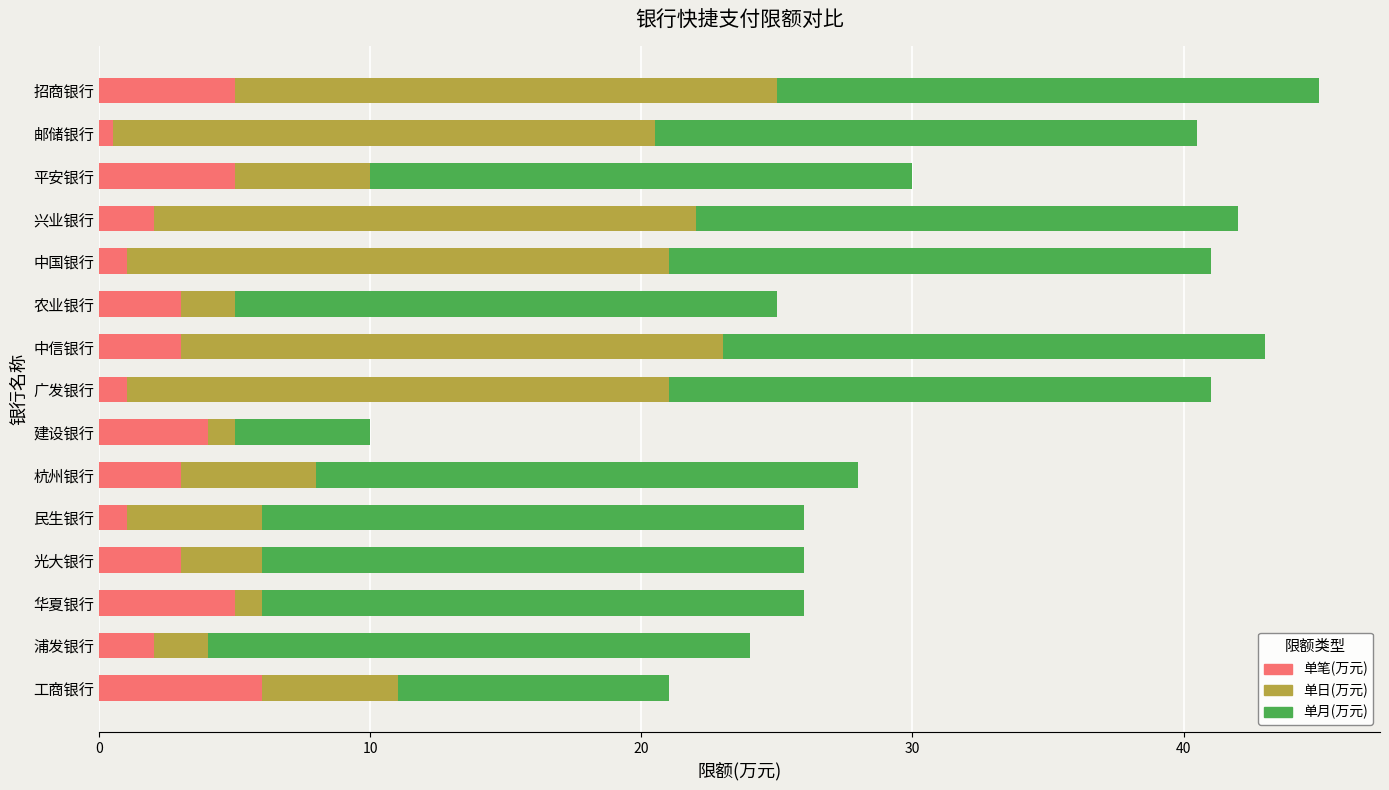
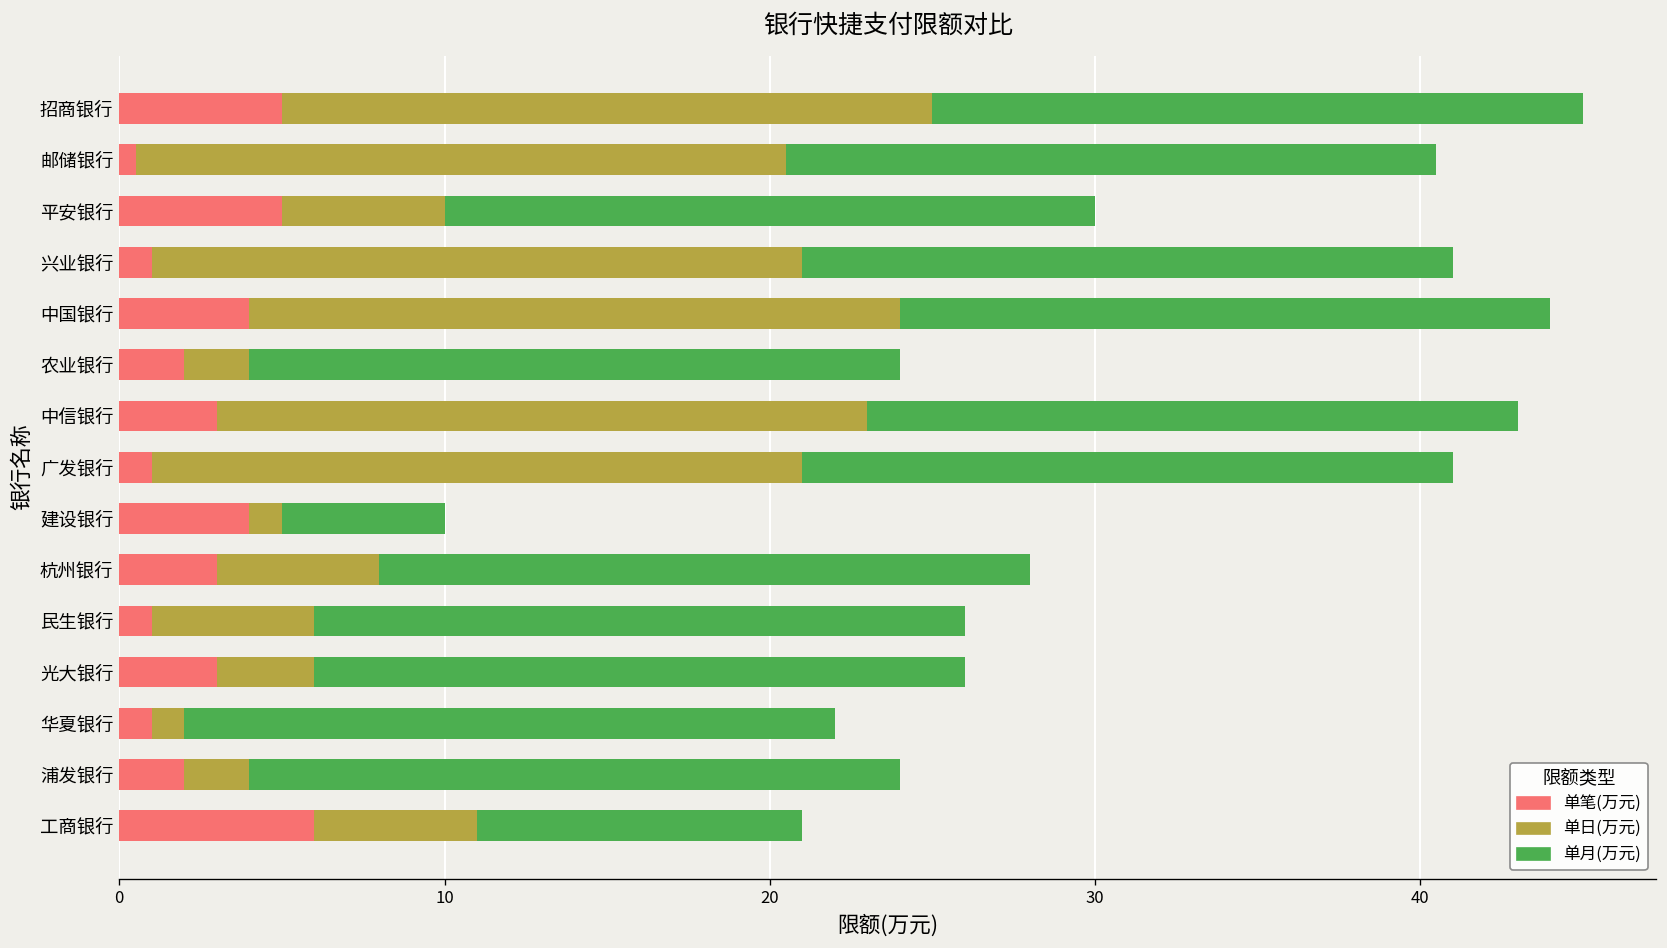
  {
    "单笔(万元)": {
      "招商银行": 5,
      "邮储银行": 0.5,
      "平安银行": 5,
-     "兴业银行": 2,
-     "中国银行": 1,
-     "农业银行": 3,
+     "兴业银行": 1,
+     "中国银行": 4,
+     "农业银行": 2,
      "中信银行": 3,
      "广发银行": 1,
      "建设银行": 4,
      "杭州银行": 3,
      "民生银行": 1,
      "光大银行": 3,
-     "华夏银行": 5,
+     "华夏银行": 1,
      "浦发银行": 2,
      "工商银行": 6
    },
    "单日(万元)": {
      "招商银行": 20,
      "邮储银行": 20,
      "平安银行": 5,
      "兴业银行": 20,
      "中国银行": 20,
      "农业银行": 2,
      "中信银行": 20,
      "广发银行": 20,
      "建设银行": 1,
      "杭州银行": 5,
      "民生银行": 5,
      "光大银行": 3,
      "华夏银行": 1,
      "浦发银行": 2,
      "工商银行": 5
    },
    "单月(万元)": {
      "招商银行": 20,
      "邮储银行": 20,
      "平安银行": 20,
      "兴业银行": 20,
      "中国银行": 20,
      "农业银行": 20,
      "中信银行": 20,
      "广发银行": 20,
      "建设银行": 5,
      "杭州银行": 20,
      "民生银行": 20,
      "光大银行": 20,
      "华夏银行": 20,
      "浦发银行": 20,
      "工商银行": 10
    }
  }
